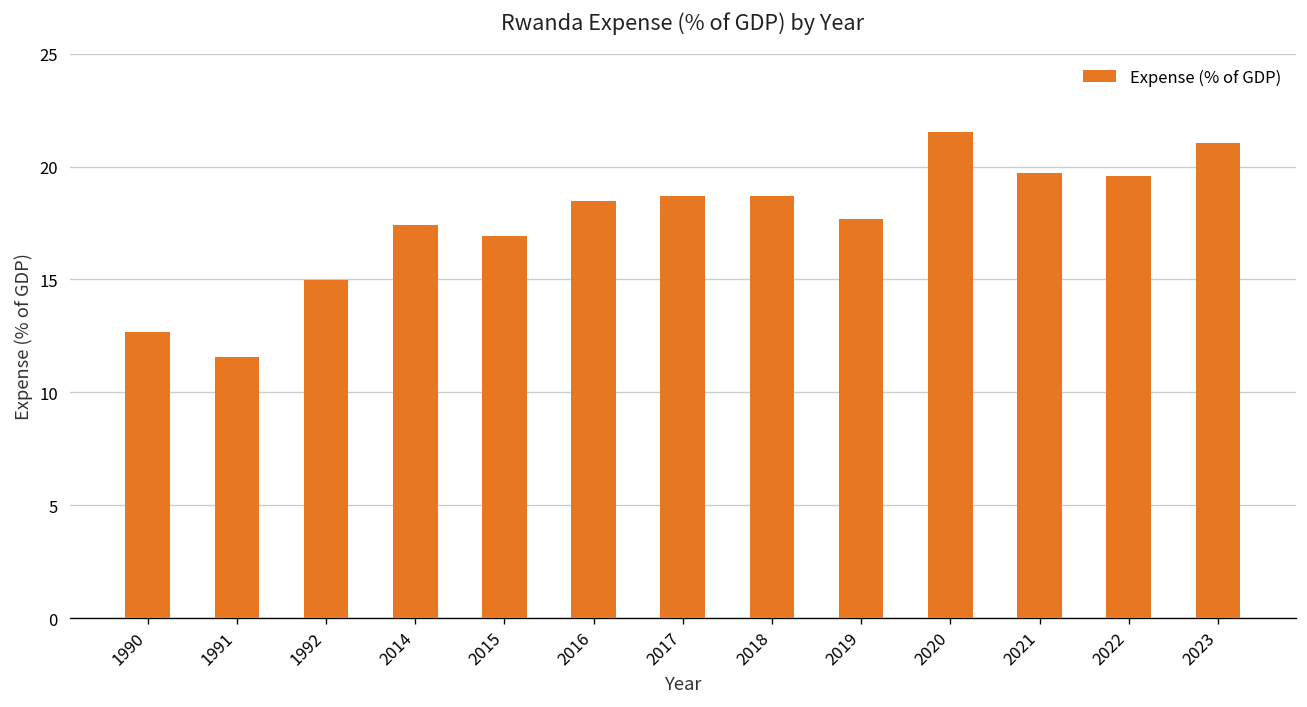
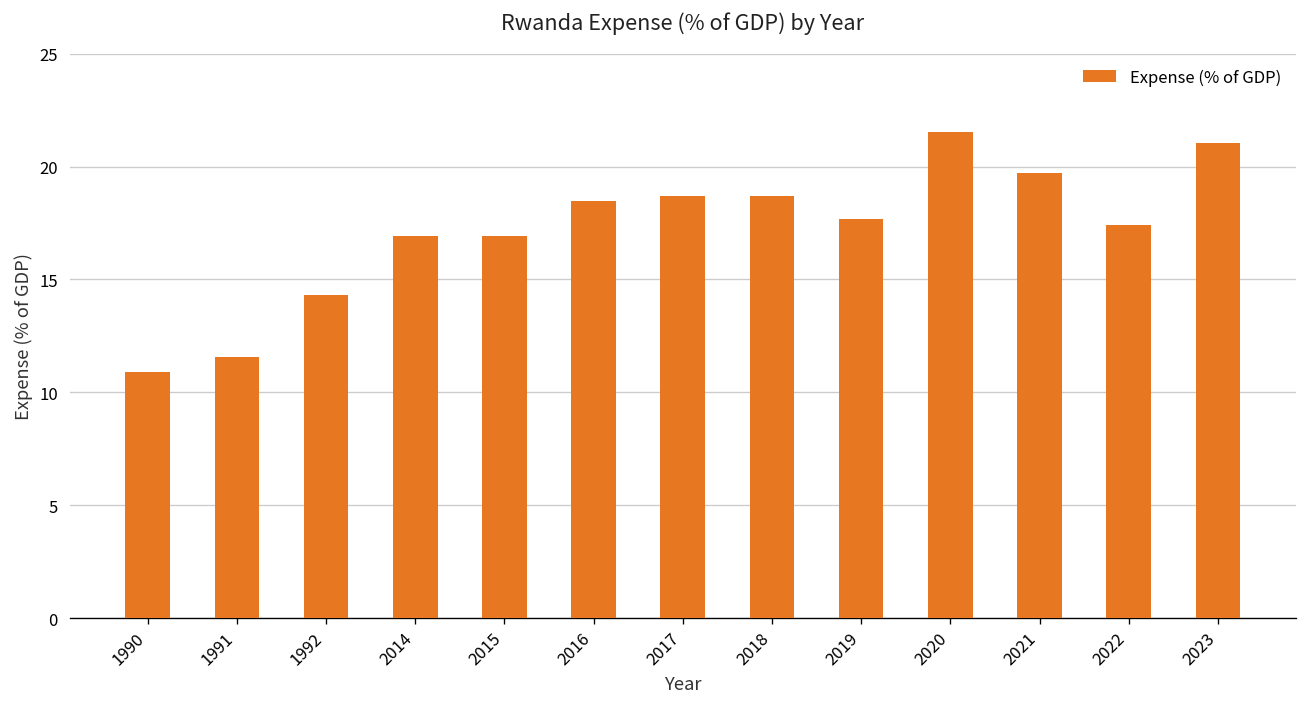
  {
-   "1990": 12.7,
+   "1990": 10.9,
    "1991": 11.6,
-   "1992": 15.0,
-   "2014": 17.4,
+   "1992": 14.3,
+   "2014": 16.9,
    "2015": 16.9,
    "2016": 18.5,
    "2017": 18.7,
    "2018": 18.7,
    "2019": 17.7,
    "2020": 21.5,
    "2021": 19.7,
-   "2022": 19.6,
+   "2022": 17.4,
    "2023": 21.0
  }
